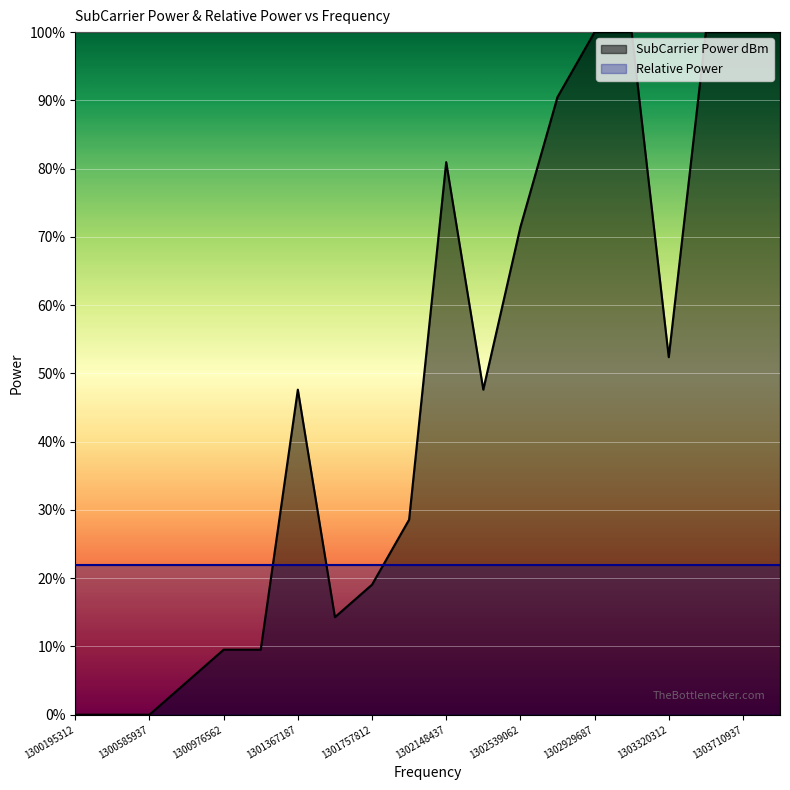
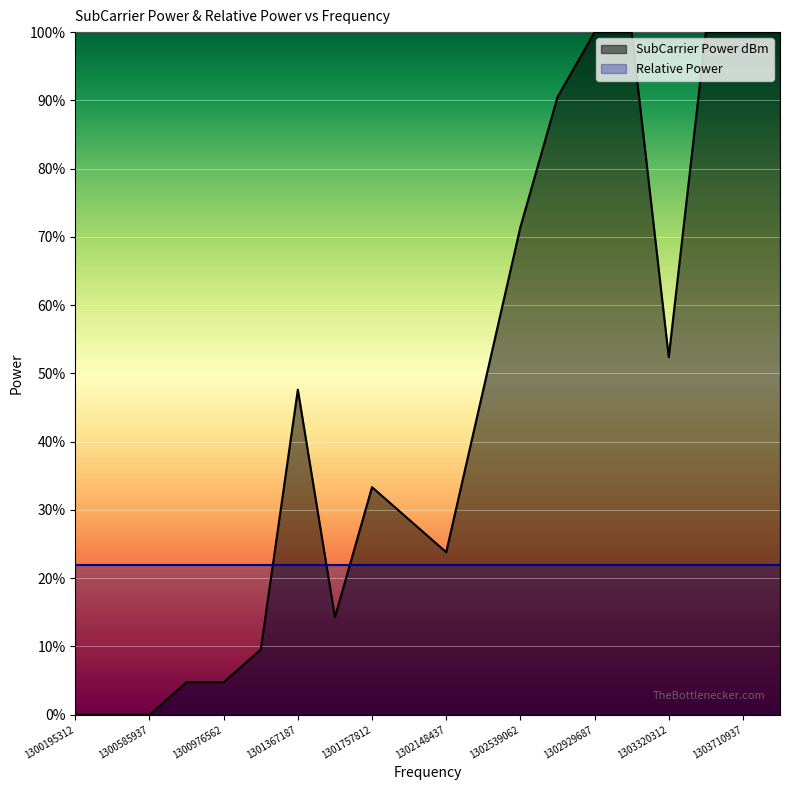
  {
    "SubCarrier Power dBm": {
      "1300195312": "0%",
      "1300585937": "0%",
-     "1300976562": "10%",
+     "1300976562": "5%",
      "1301367187": "48%",
-     "1301757812": "19%",
-     "1302148437": "81%",
+     "1301757812": "33%",
+     "1302148437": "24%",
      "1302539062": "71%",
      "1302929687": "100%",
      "1303320312": "52%",
      "1303710937": "100%"
    },
    "Relative Power": {
      "1300195312": "22%",
      "1300585937": "22%",
      "1300976562": "22%",
      "1301367187": "22%",
      "1301757812": "22%",
      "1302148437": "22%",
      "1302539062": "22%",
      "1302929687": "22%",
      "1303320312": "22%",
      "1303710937": "22%"
    }
  }
